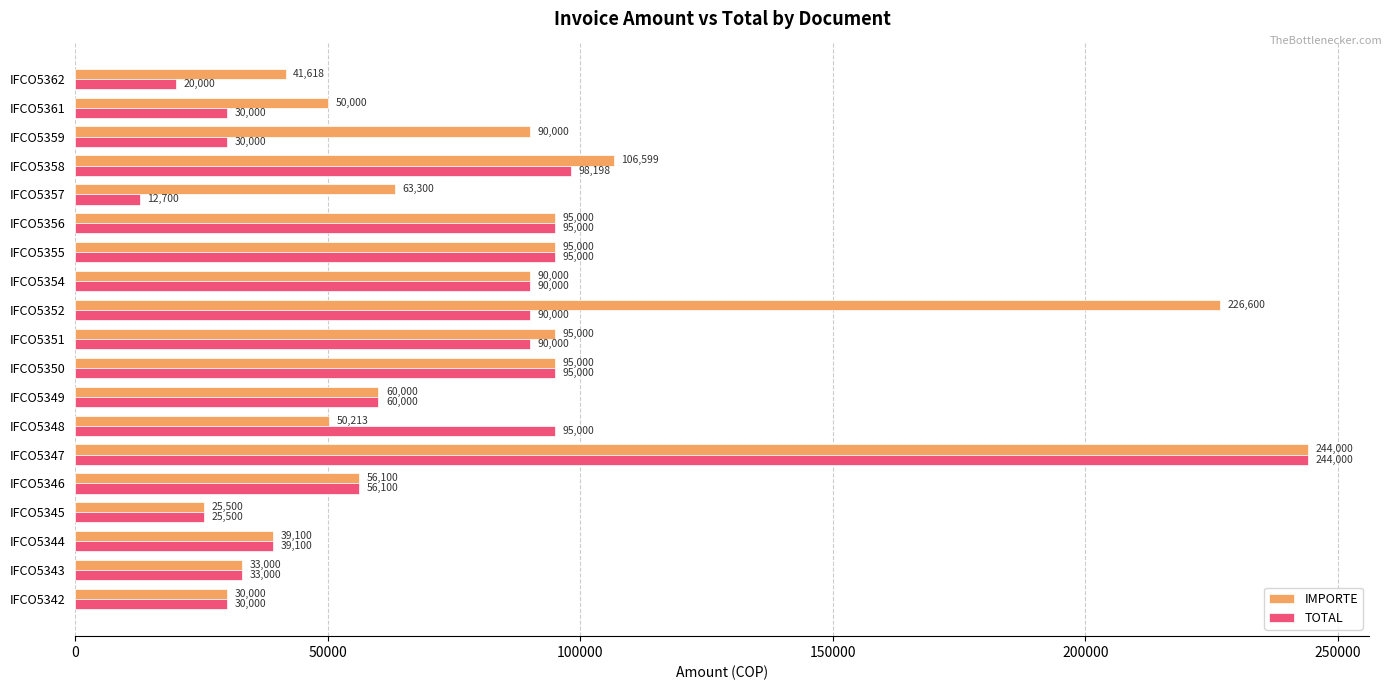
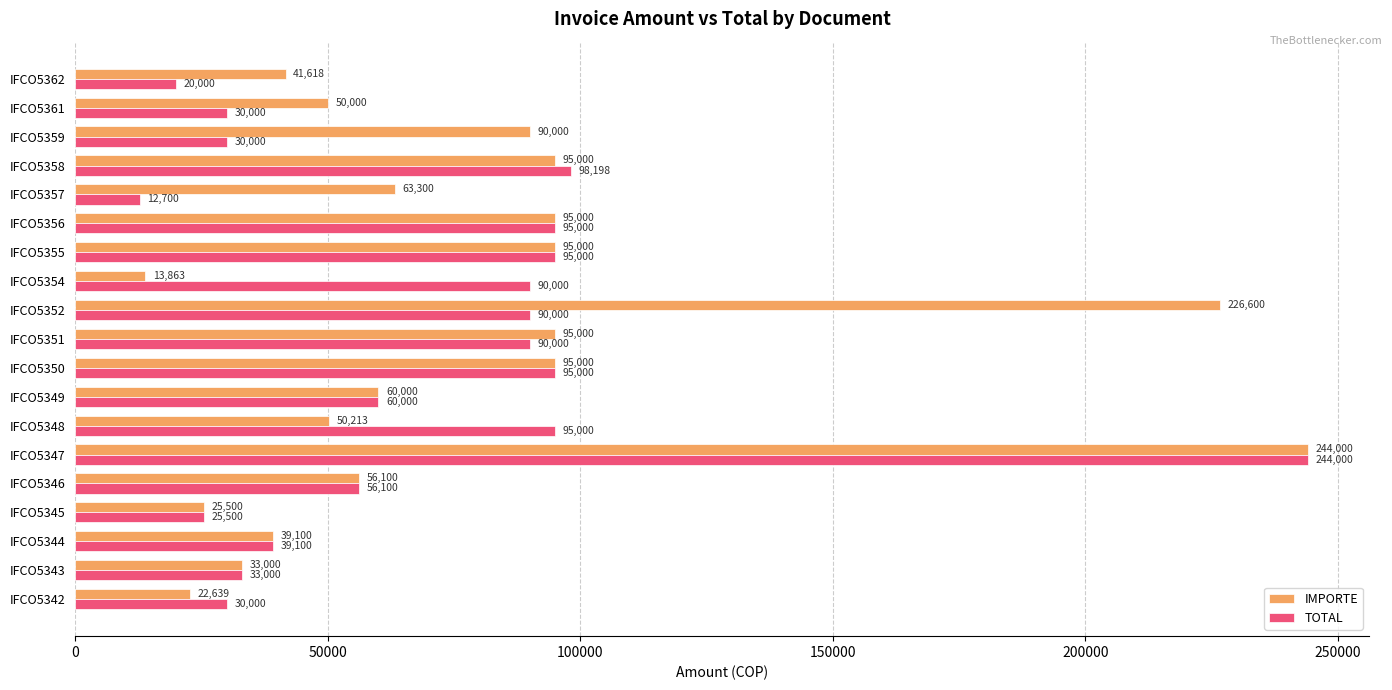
  {
    "IMPORTE": {
      "IFCO5362": "41,618",
      "IFCO5361": "50,000",
      "IFCO5359": "90,000",
-     "IFCO5358": "106,599",
+     "IFCO5358": "95,000",
      "IFCO5357": "63,300",
      "IFCO5356": "95,000",
      "IFCO5355": "95,000",
-     "IFCO5354": "90,000",
+     "IFCO5354": "13,863",
      "IFCO5352": "226,600",
      "IFCO5351": "95,000",
      "IFCO5350": "95,000",
      "IFCO5349": "60,000",
      "IFCO5348": "50,213",
      "IFCO5347": "244,000",
      "IFCO5346": "56,100",
      "IFCO5345": "25,500",
      "IFCO5344": "39,100",
      "IFCO5343": "33,000",
-     "IFCO5342": "30,000"
+     "IFCO5342": "22,639"
    },
    "TOTAL": {
      "IFCO5362": "20,000",
      "IFCO5361": "30,000",
      "IFCO5359": "30,000",
      "IFCO5358": "98,198",
      "IFCO5357": "12,700",
      "IFCO5356": "95,000",
      "IFCO5355": "95,000",
      "IFCO5354": "90,000",
      "IFCO5352": "90,000",
      "IFCO5351": "90,000",
      "IFCO5350": "95,000",
      "IFCO5349": "60,000",
      "IFCO5348": "95,000",
      "IFCO5347": "244,000",
      "IFCO5346": "56,100",
      "IFCO5345": "25,500",
      "IFCO5344": "39,100",
      "IFCO5343": "33,000",
      "IFCO5342": "30,000"
    }
  }
